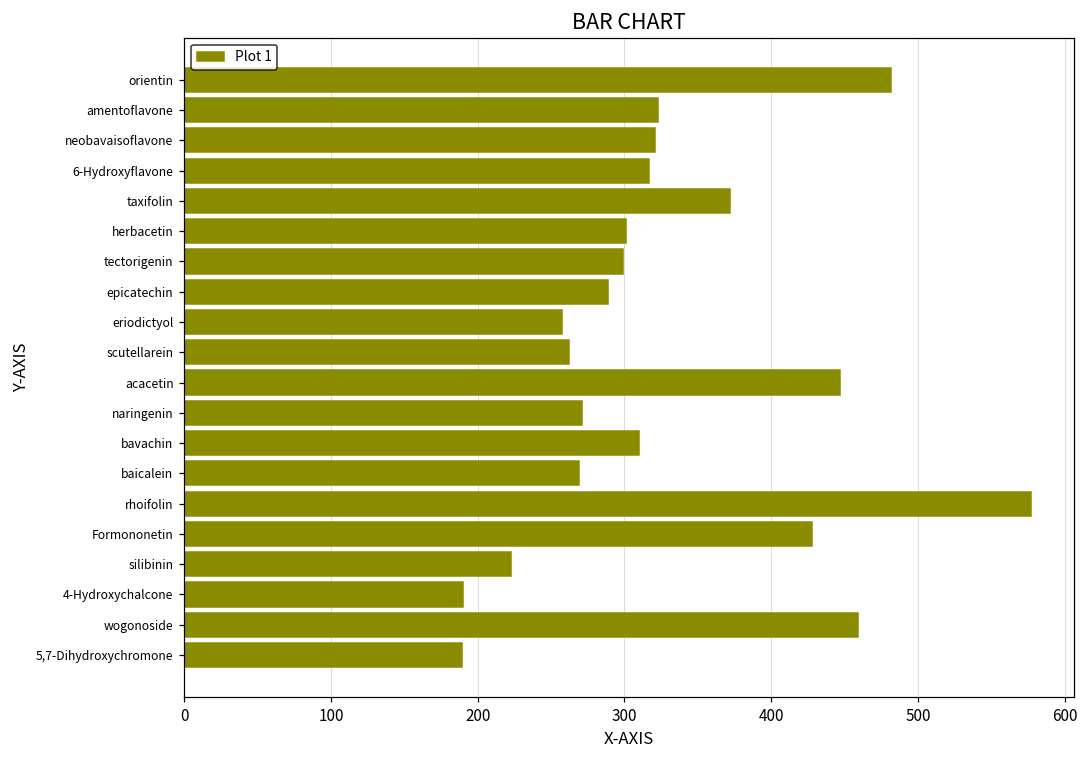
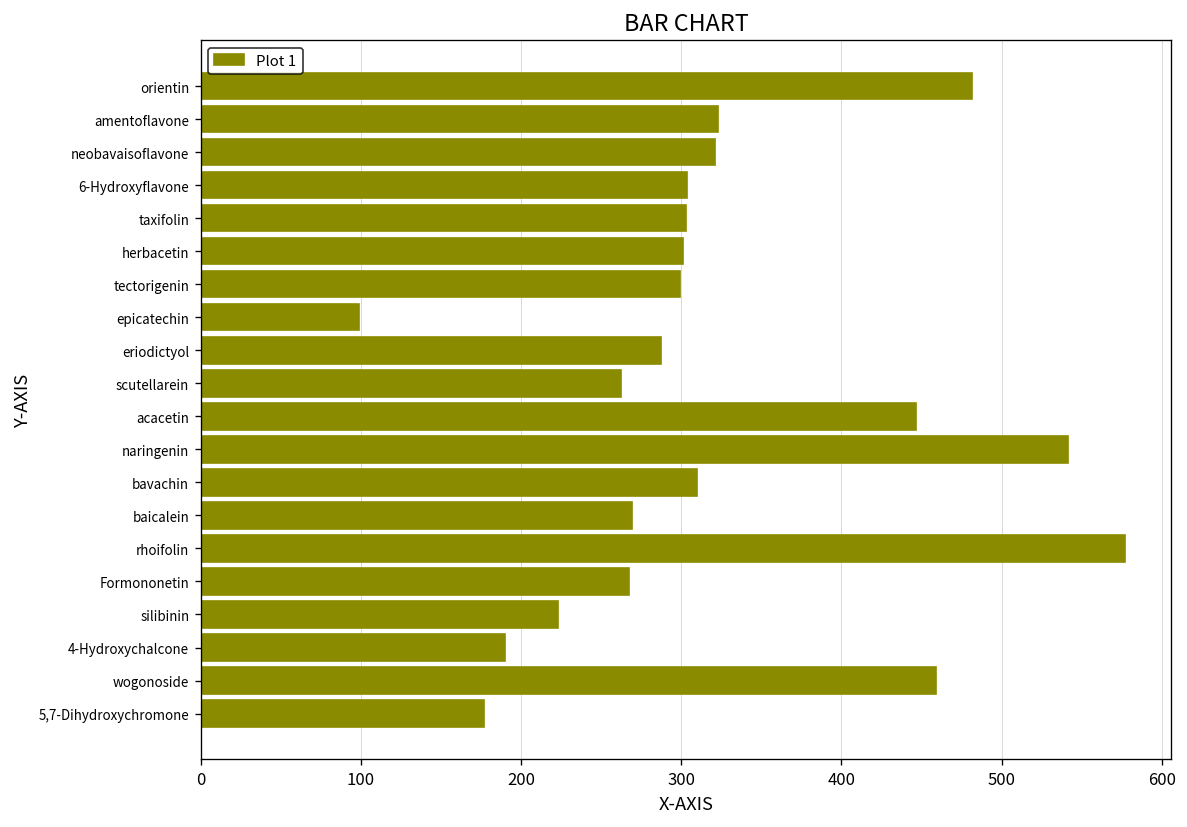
  {
    "orientin": 482,
    "amentoflavone": 323,
    "neobavaisoflavone": 321,
-   "6-Hydroxyflavone": 317,
-   "taxifolin": 372,
+   "6-Hydroxyflavone": 304,
+   "taxifolin": 303,
    "herbacetin": 301,
    "tectorigenin": 299,
-   "epicatechin": 289,
-   "eriodictyol": 257,
+   "epicatechin": 99,
+   "eriodictyol": 287,
    "scutellarein": 262,
    "acacetin": 447,
-   "naringenin": 271,
+   "naringenin": 541,
    "bavachin": 310,
    "baicalein": 269,
    "rhoifolin": 577,
-   "Formononetin": 428,
+   "Formononetin": 267,
    "silibinin": 223,
    "4-Hydroxychalcone": 190,
    "wogonoside": 459,
-   "5,7-Dihydroxychromone": 189
+   "5,7-Dihydroxychromone": 177
  }
